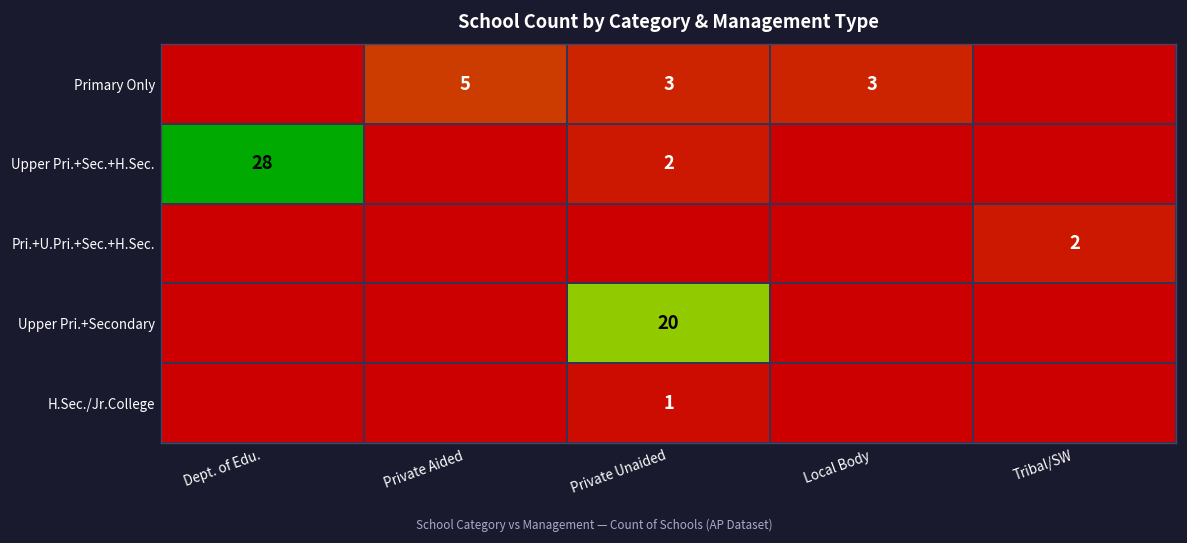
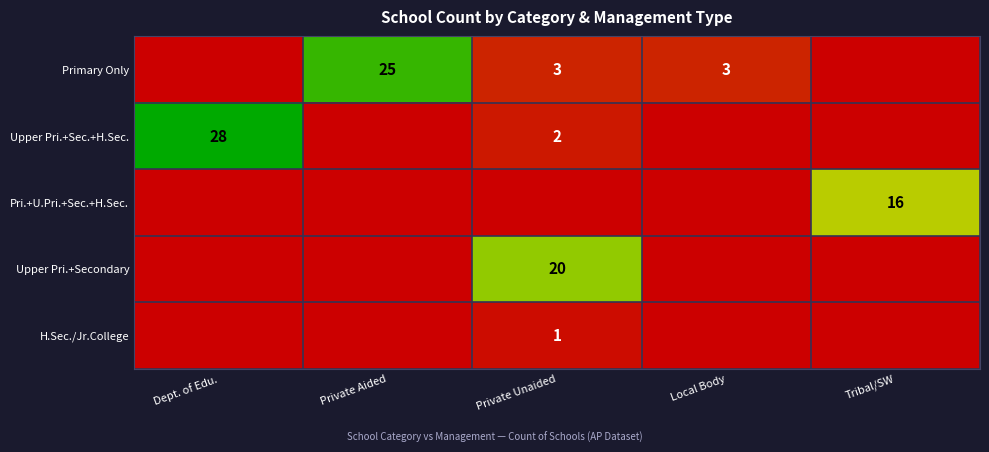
  {
    "Primary Only": {
-     "Private Aided": 5,
+     "Private Aided": 25,
      "Private Unaided": 3,
      "Local Body": 3
    },
    "Upper Pri.+Sec.+H.Sec.": {
      "Dept. of Edu.": 28,
      "Private Unaided": 2
    },
    "Pri.+U.Pri.+Sec.+H.Sec.": {
-     "Tribal/SW": 2
+     "Tribal/SW": 16
    },
    "Upper Pri.+Secondary": {
      "Private Unaided": 20
    },
    "H.Sec./Jr.College": {
      "Private Unaided": 1
    }
  }
